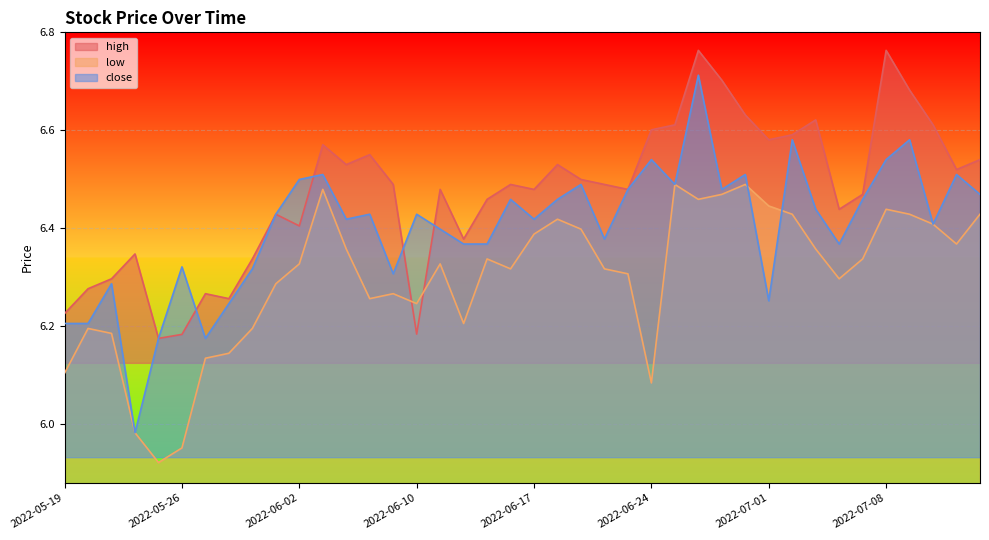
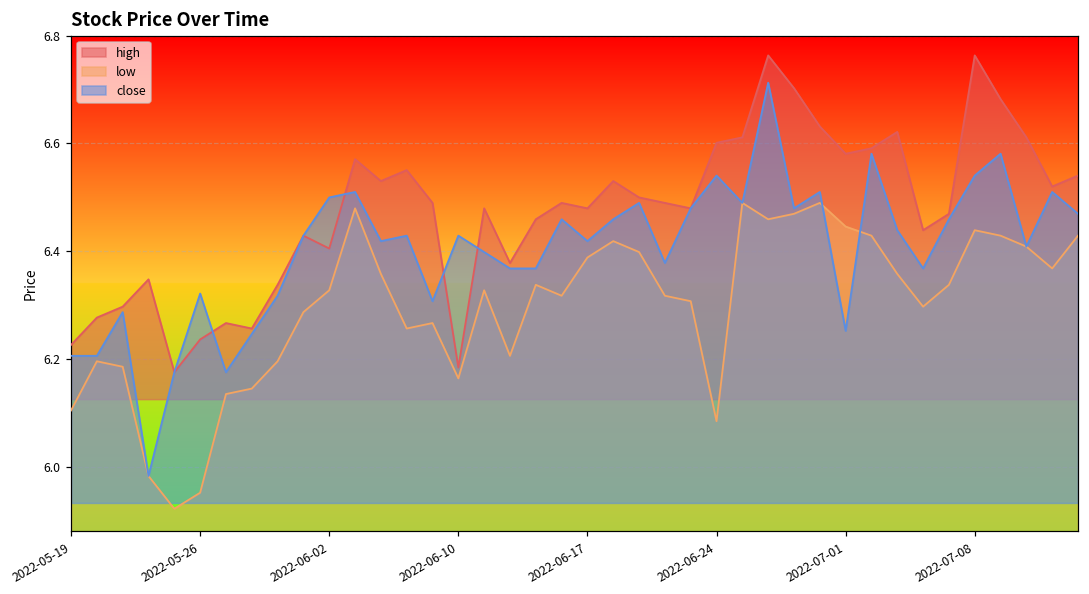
  {
    "high": {
      "2022-05-19": 6.23,
-     "2022-05-26": 6.18,
+     "2022-05-26": 6.24,
      "2022-06-02": 6.40,
      "2022-06-10": 6.18,
      "2022-06-17": 6.48,
      "2022-06-24": 6.60,
      "2022-07-01": 6.58,
      "2022-07-08": 6.76
    },
    "low": {
      "2022-05-19": 6.10,
      "2022-05-26": 5.95,
      "2022-06-02": 6.33,
-     "2022-06-10": 6.25,
+     "2022-06-10": 6.16,
      "2022-06-17": 6.39,
      "2022-06-24": 6.08,
      "2022-07-01": 6.45,
      "2022-07-08": 6.44
    },
    "close": {
      "2022-05-19": 6.21,
      "2022-05-26": 6.32,
      "2022-06-02": 6.50,
      "2022-06-10": 6.43,
      "2022-06-17": 6.42,
      "2022-06-24": 6.54,
      "2022-07-01": 6.25,
      "2022-07-08": 6.54
    }
  }
